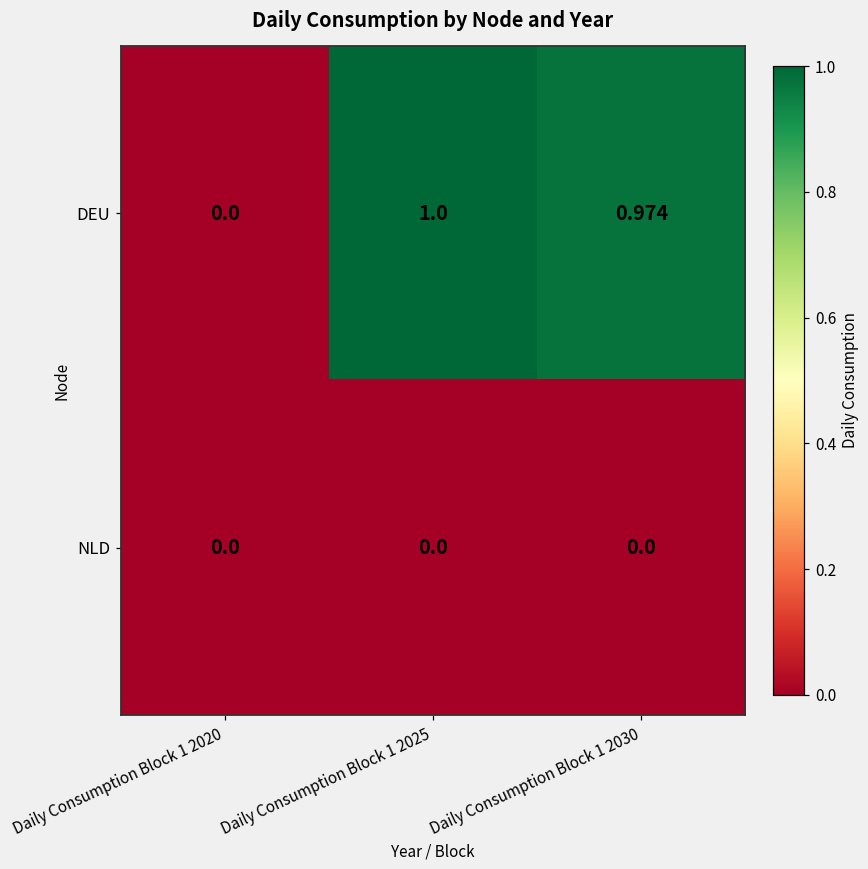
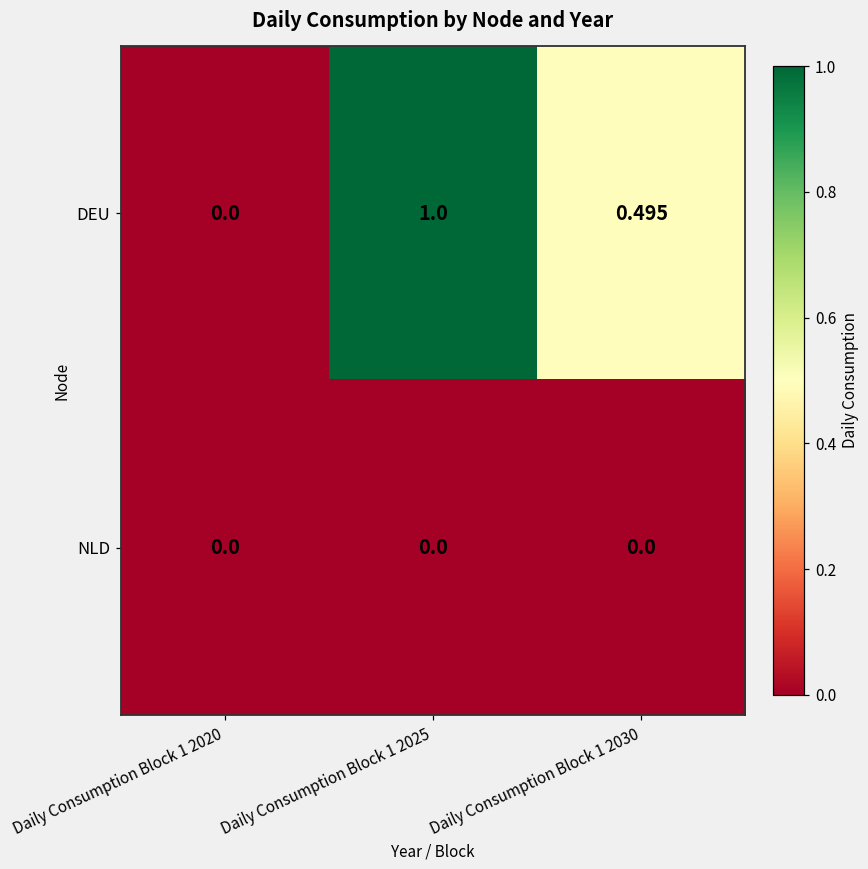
  {
    "DEU": {
      "Daily Consumption Block 1 2020": 0.0,
      "Daily Consumption Block 1 2025": 1.0,
-     "Daily Consumption Block 1 2030": 0.974
+     "Daily Consumption Block 1 2030": 0.495
    },
    "NLD": {
      "Daily Consumption Block 1 2020": 0.0,
      "Daily Consumption Block 1 2025": 0.0,
      "Daily Consumption Block 1 2030": 0.0
    }
  }
